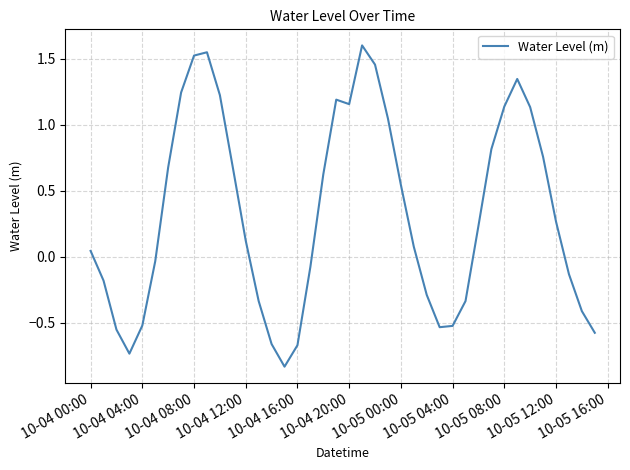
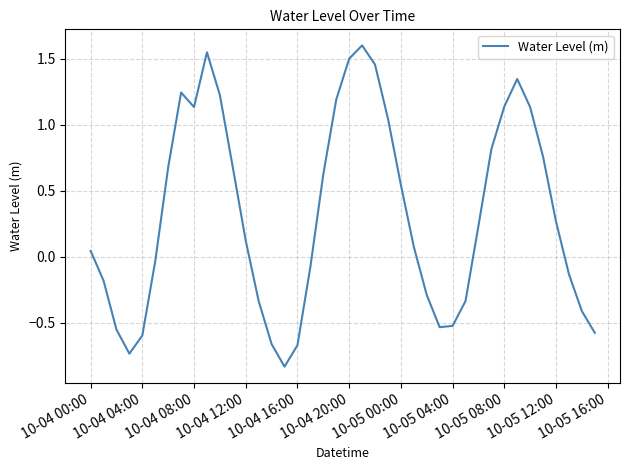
  {
    "10-04 00:00": 0.04,
-   "10-04 04:00": -0.52,
-   "10-04 08:00": 1.52,
+   "10-04 04:00": -0.60,
+   "10-04 08:00": 1.13,
    "10-04 12:00": 0.12,
    "10-04 16:00": -0.67,
-   "10-04 20:00": 1.16,
+   "10-04 20:00": 1.50,
    "10-05 00:00": 0.54,
    "10-05 04:00": -0.52,
    "10-05 08:00": 1.14,
    "10-05 12:00": 0.27
  }
